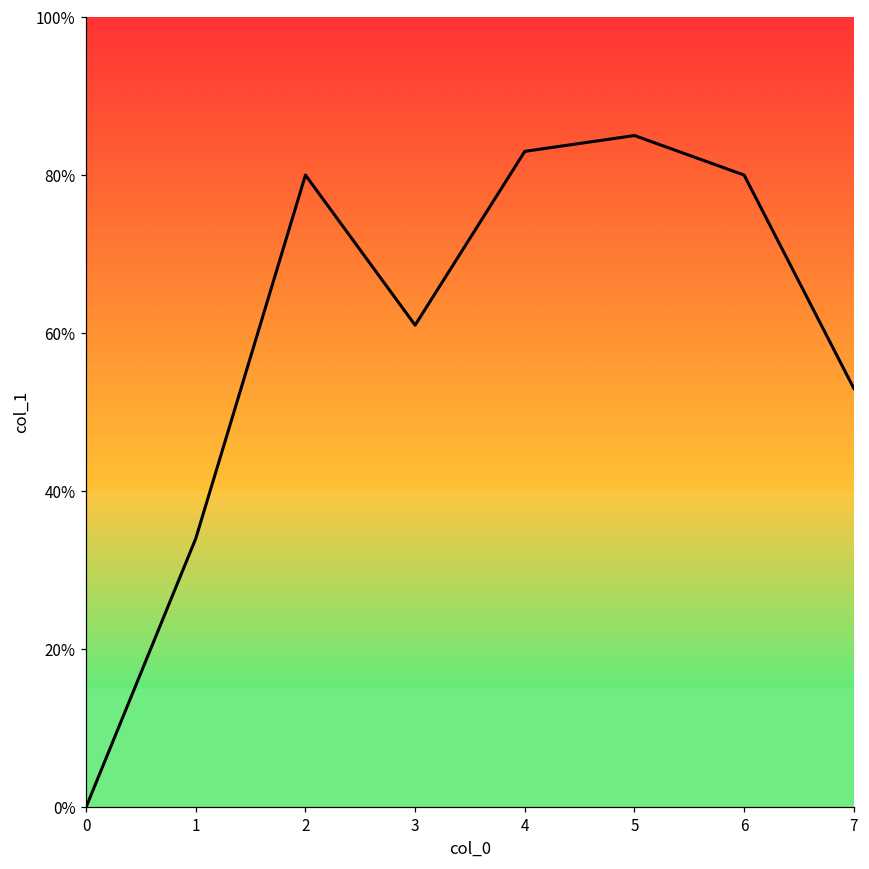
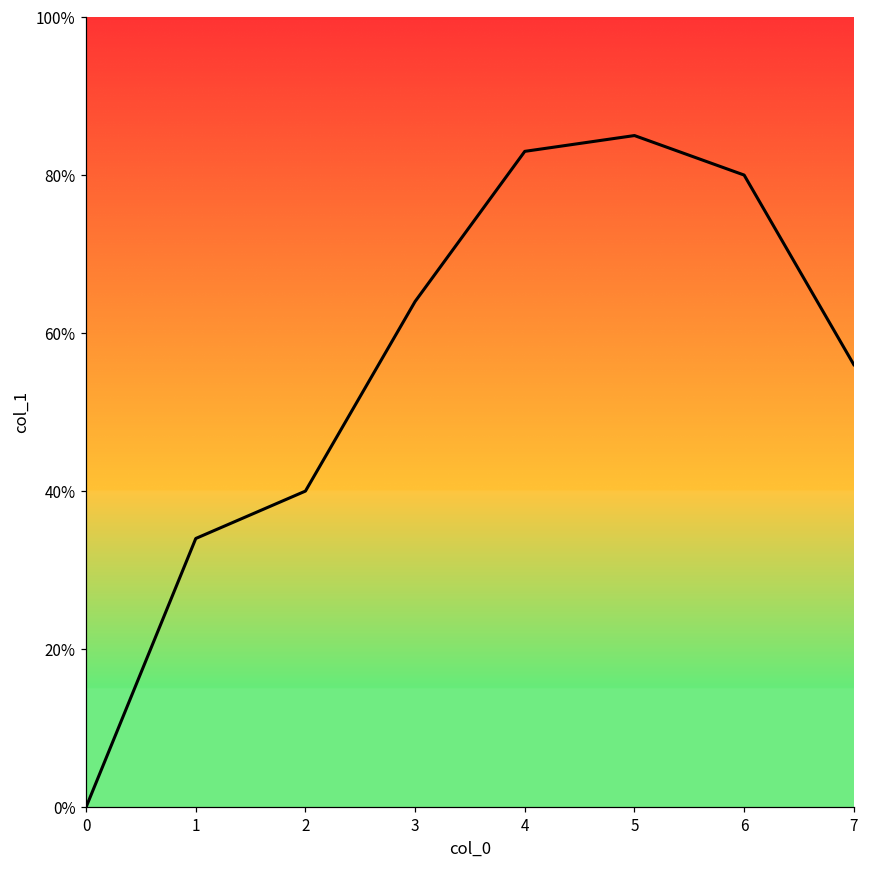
  {
    "0": "0%",
    "1": "34%",
-   "2": "80%",
-   "3": "61%",
+   "2": "40%",
+   "3": "64%",
    "4": "83%",
    "5": "85%",
    "6": "80%",
-   "7": "53%"
+   "7": "56%"
  }
